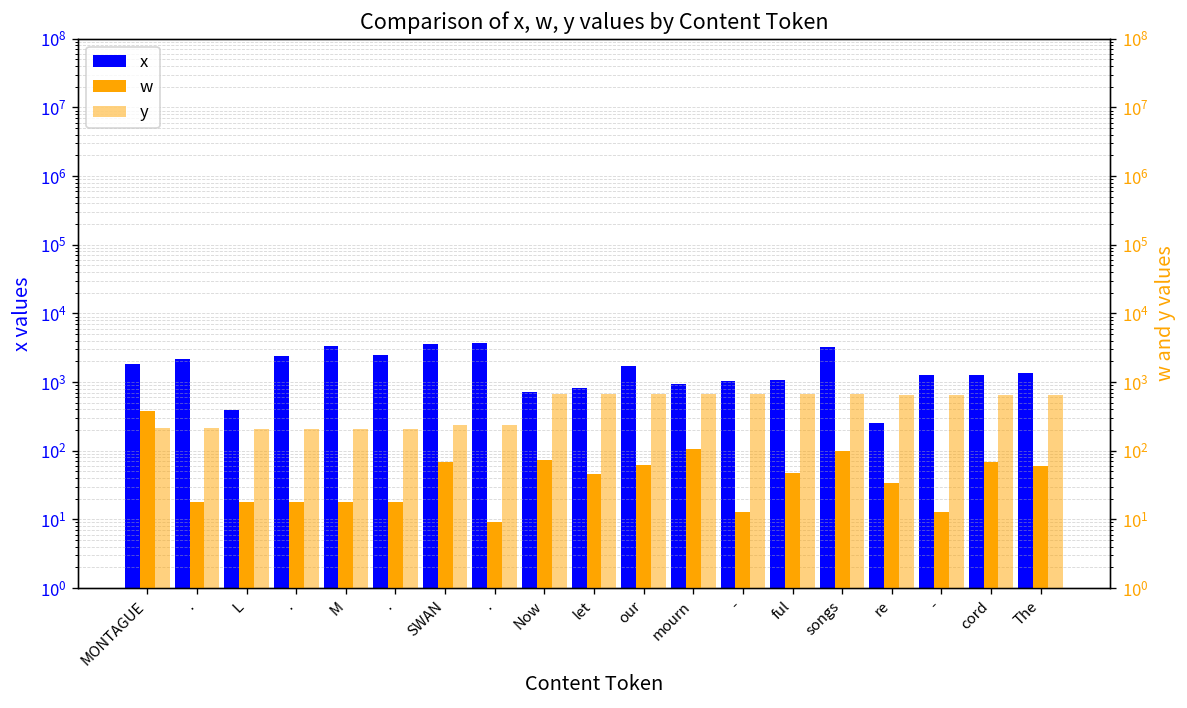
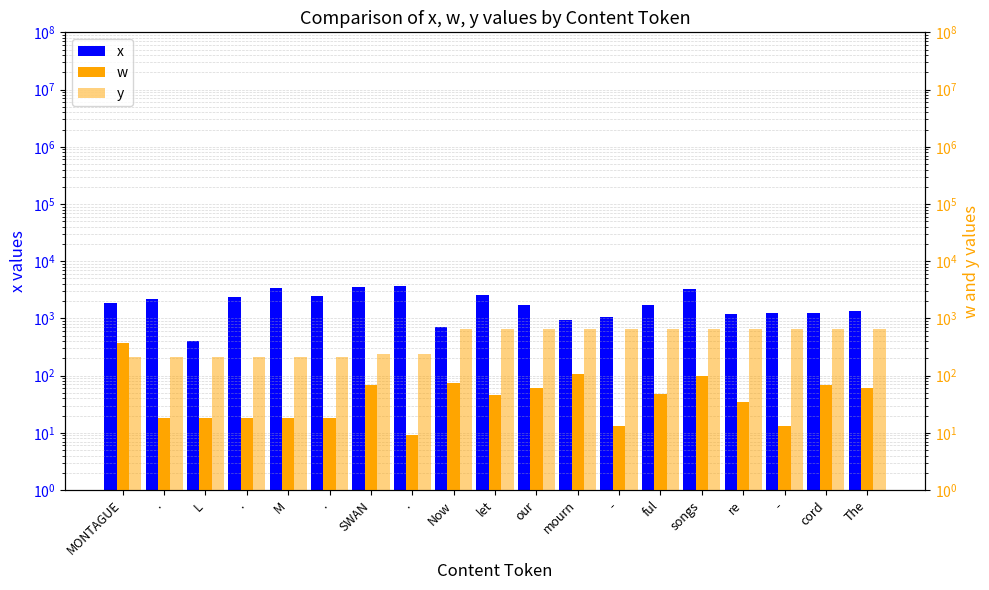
  {
    "x": {
      "MONTAGUE": 1800,
      "L": 400,
      "M": 3000,
      "SWAN": 4000,
      "Now": 700,
-     "let": 800,
+     "let": 3000,
      "our": 1700,
      "mourn": 900,
-     "ful": 1100,
+     "ful": 1700,
      "songs": 3000,
-     "re": 300,
+     "re": 1200,
      "cord": 1300,
      "The": 1400
    }
  }
